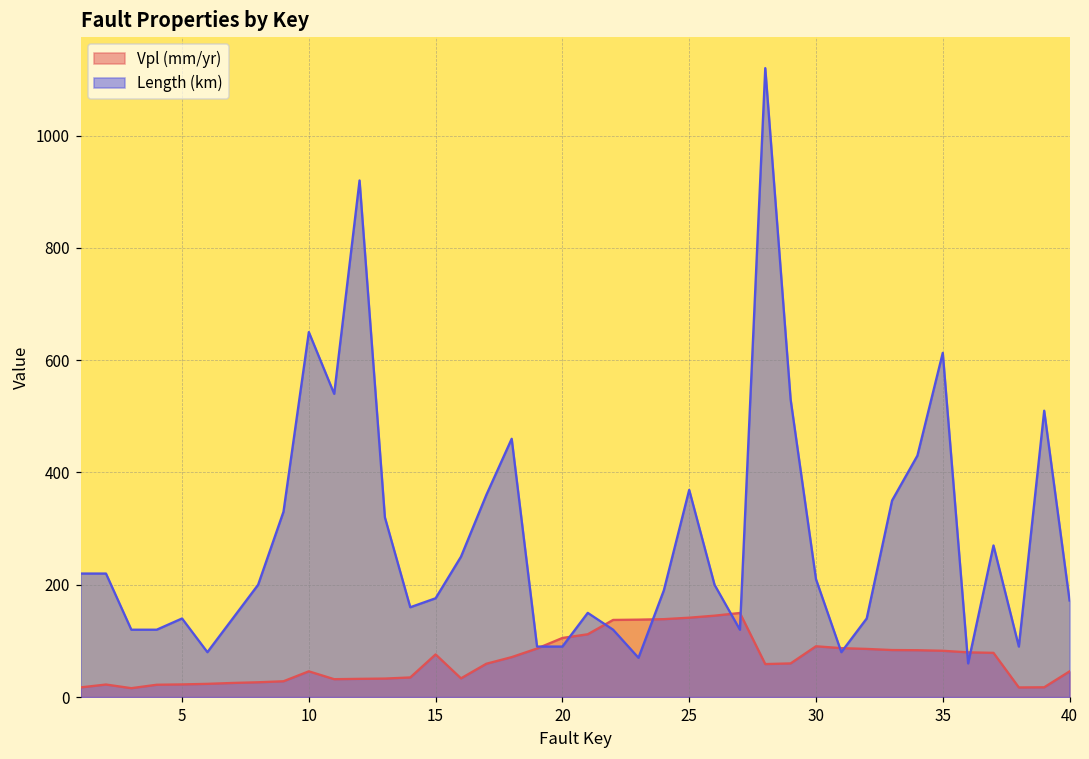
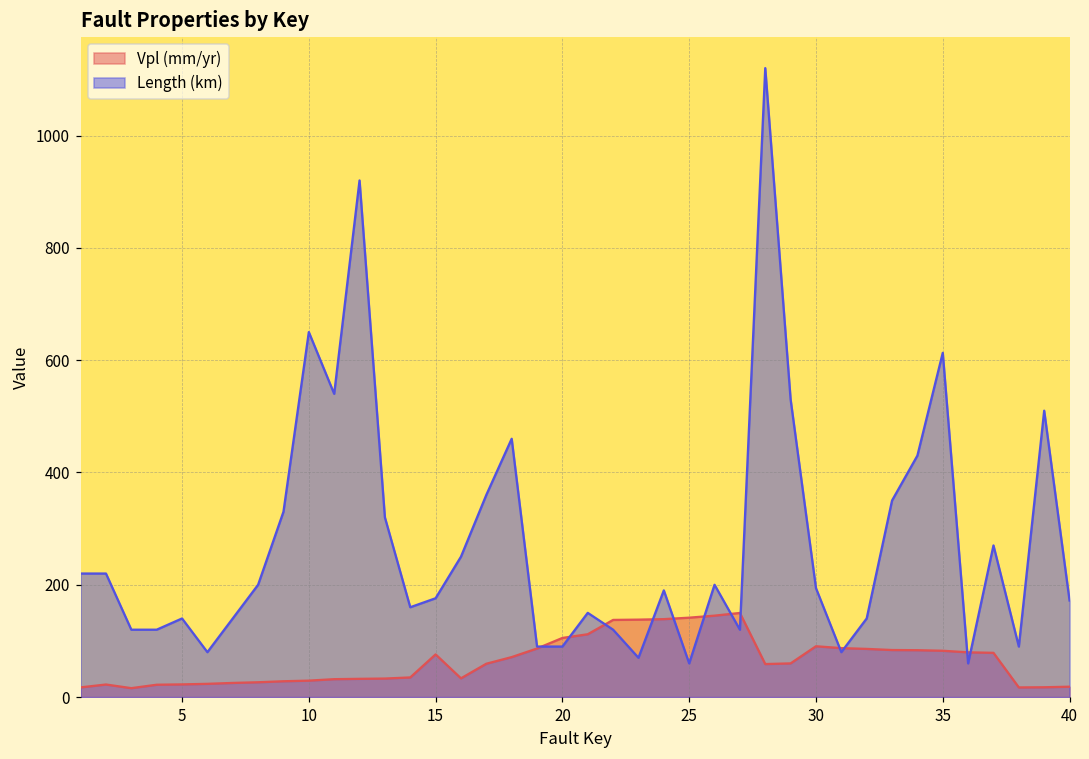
  {
    "Vpl (mm/yr)": {
      "5": 20,
-     "10": 50,
+     "10": 30,
      "15": 80,
      "20": 110,
      "25": 140,
      "30": 90,
      "35": 80,
-     "40": 50
+     "40": 20
    },
    "Length (km)": {
      "5": 140,
      "10": 650,
      "15": 180,
      "20": 90,
-     "25": 370,
-     "30": 210,
+     "25": 60,
+     "30": 190,
      "35": 610,
      "40": 170
    }
  }
